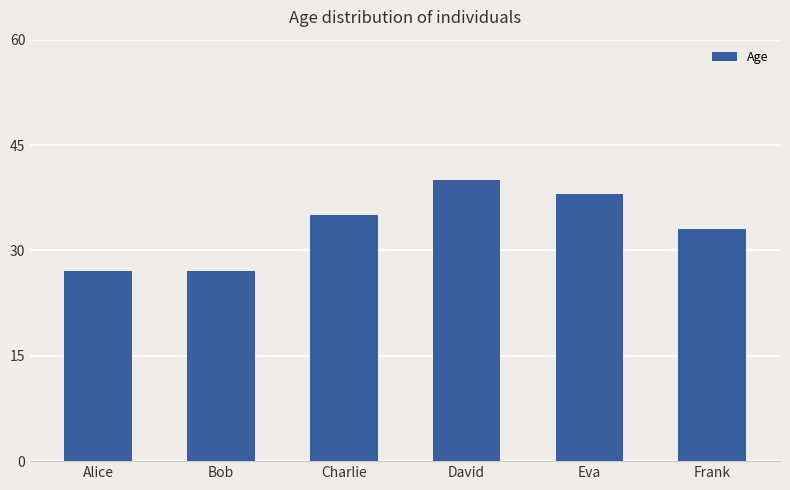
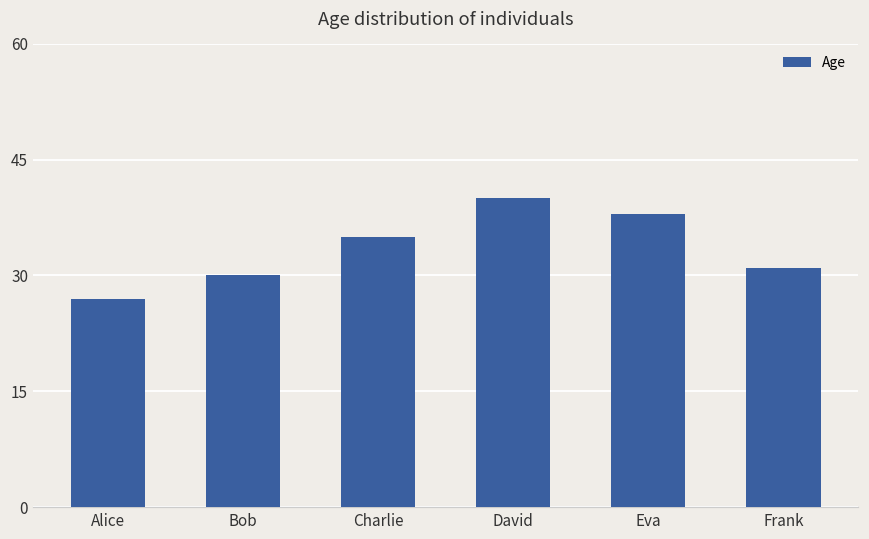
  {
    "Alice": 27,
-   "Bob": 27,
+   "Bob": 30,
    "Charlie": 35,
    "David": 40,
    "Eva": 38,
-   "Frank": 33
+   "Frank": 31
  }
